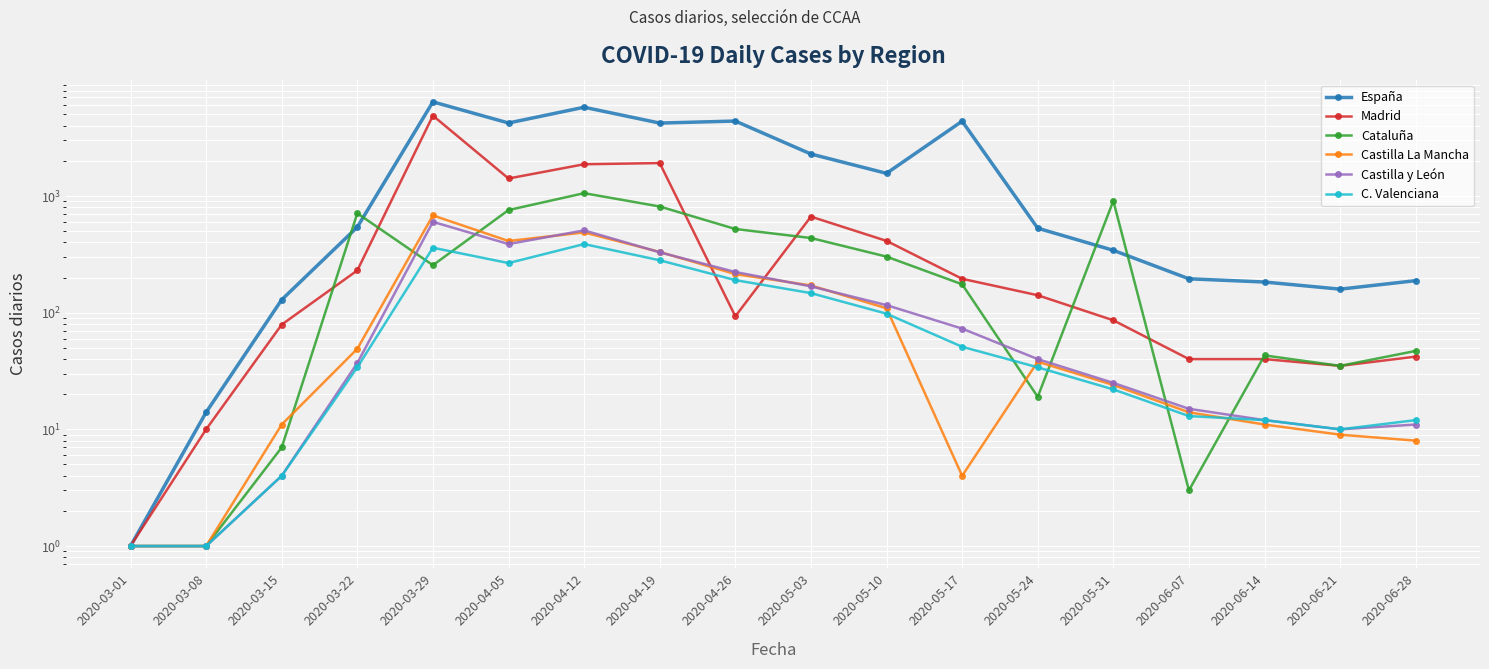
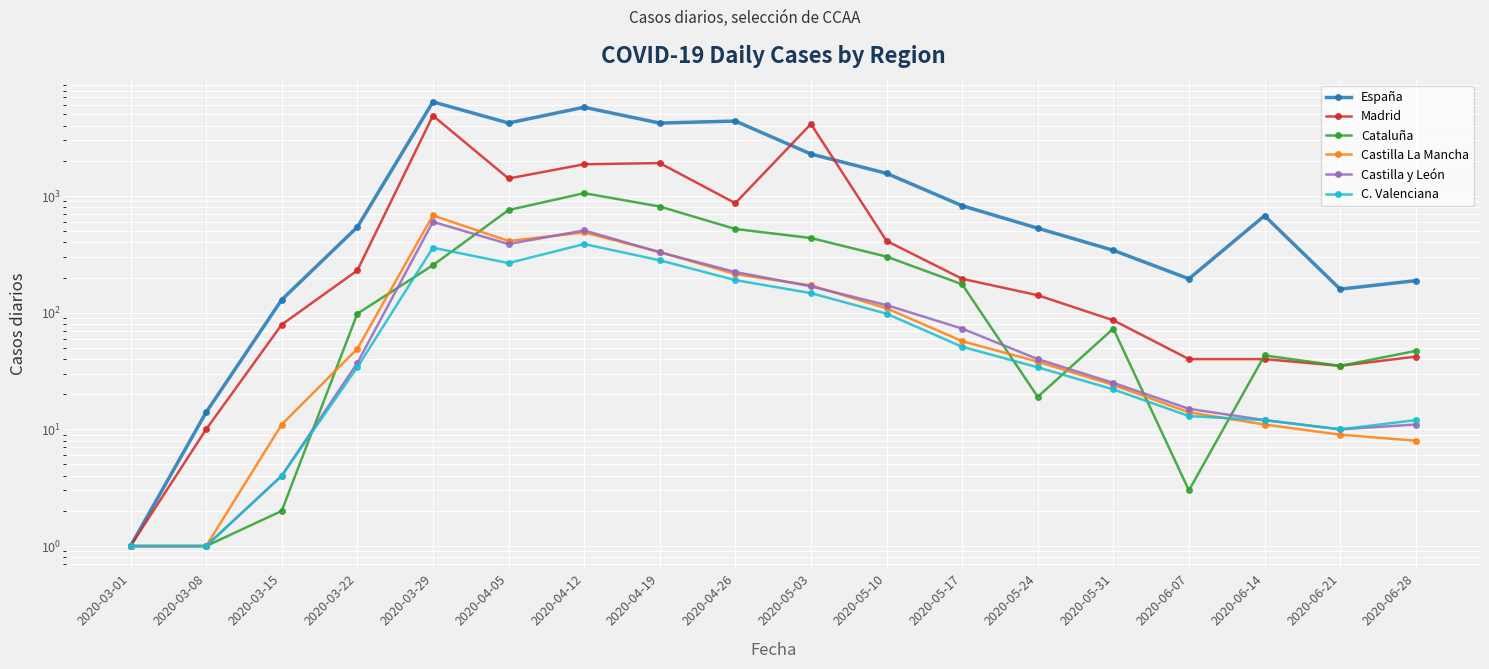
  {
    "España": {
      "2020-03-08": 14,
      "2020-03-15": 130,
      "2020-03-22": 500,
      "2020-03-29": 6000,
      "2020-04-05": 4200,
      "2020-04-12": 6000,
      "2020-04-19": 4200,
      "2020-04-26": 4400,
      "2020-05-03": 2300,
      "2020-05-10": 1600,
-     "2020-05-17": 4400,
+     "2020-05-17": 800,
      "2020-05-24": 500,
      "2020-05-31": 340,
      "2020-06-07": 200,
-     "2020-06-14": 180,
+     "2020-06-14": 700,
      "2020-06-21": 160,
      "2020-06-28": 190
    },
    "Madrid": {
      "2020-03-08": 10,
      "2020-03-15": 80,
      "2020-03-22": 230,
      "2020-03-29": 4900,
      "2020-04-05": 1400,
      "2020-04-12": 1900,
      "2020-04-19": 1900,
-     "2020-04-26": 90,
-     "2020-05-03": 700,
+     "2020-04-26": 900,
+     "2020-05-03": 4100,
      "2020-05-10": 410,
      "2020-05-17": 200,
      "2020-05-24": 140,
      "2020-05-31": 90,
      "2020-06-07": 40,
      "2020-06-14": 40,
      "2020-06-28": 42
    },
    "Cataluña": {
-     "2020-03-15": 7,
-     "2020-03-22": 700,
+     "2020-03-15": 2,
+     "2020-03-22": 100,
      "2020-03-29": 260,
      "2020-04-05": 800,
      "2020-04-12": 1100,
      "2020-04-19": 800,
      "2020-04-26": 500,
      "2020-05-03": 440,
      "2020-05-10": 300,
      "2020-05-17": 180,
      "2020-05-24": 19,
-     "2020-05-31": 900,
+     "2020-05-31": 70,
      "2020-06-07": 3,
      "2020-06-14": 43,
      "2020-06-28": 47
    },
    "Castilla La Mancha": {
      "2020-03-15": 11,
      "2020-03-22": 49,
      "2020-03-29": 700,
      "2020-04-05": 410,
      "2020-05-10": 110,
-     "2020-05-17": 4,
+     "2020-05-17": 60,
      "2020-05-24": 38,
      "2020-06-07": 14,
      "2020-06-14": 11,
      "2020-06-21": 9,
      "2020-06-28": 8
    },
    "Castilla y León": {
      "2020-03-22": 37,
      "2020-03-29": 600,
      "2020-04-05": 390,
      "2020-05-10": 120,
      "2020-05-17": 70,
      "2020-05-24": 40,
      "2020-06-07": 15,
      "2020-06-28": 11
    },
    "C. Valenciana": {
      "2020-03-22": 34,
      "2020-03-29": 360,
      "2020-04-05": 270,
      "2020-04-12": 390,
      "2020-04-19": 280,
      "2020-04-26": 190,
      "2020-05-03": 150,
      "2020-05-10": 100,
      "2020-05-17": 50,
      "2020-05-24": 34,
      "2020-05-31": 22,
      "2020-06-07": 13,
      "2020-06-28": 12
    }
  }
